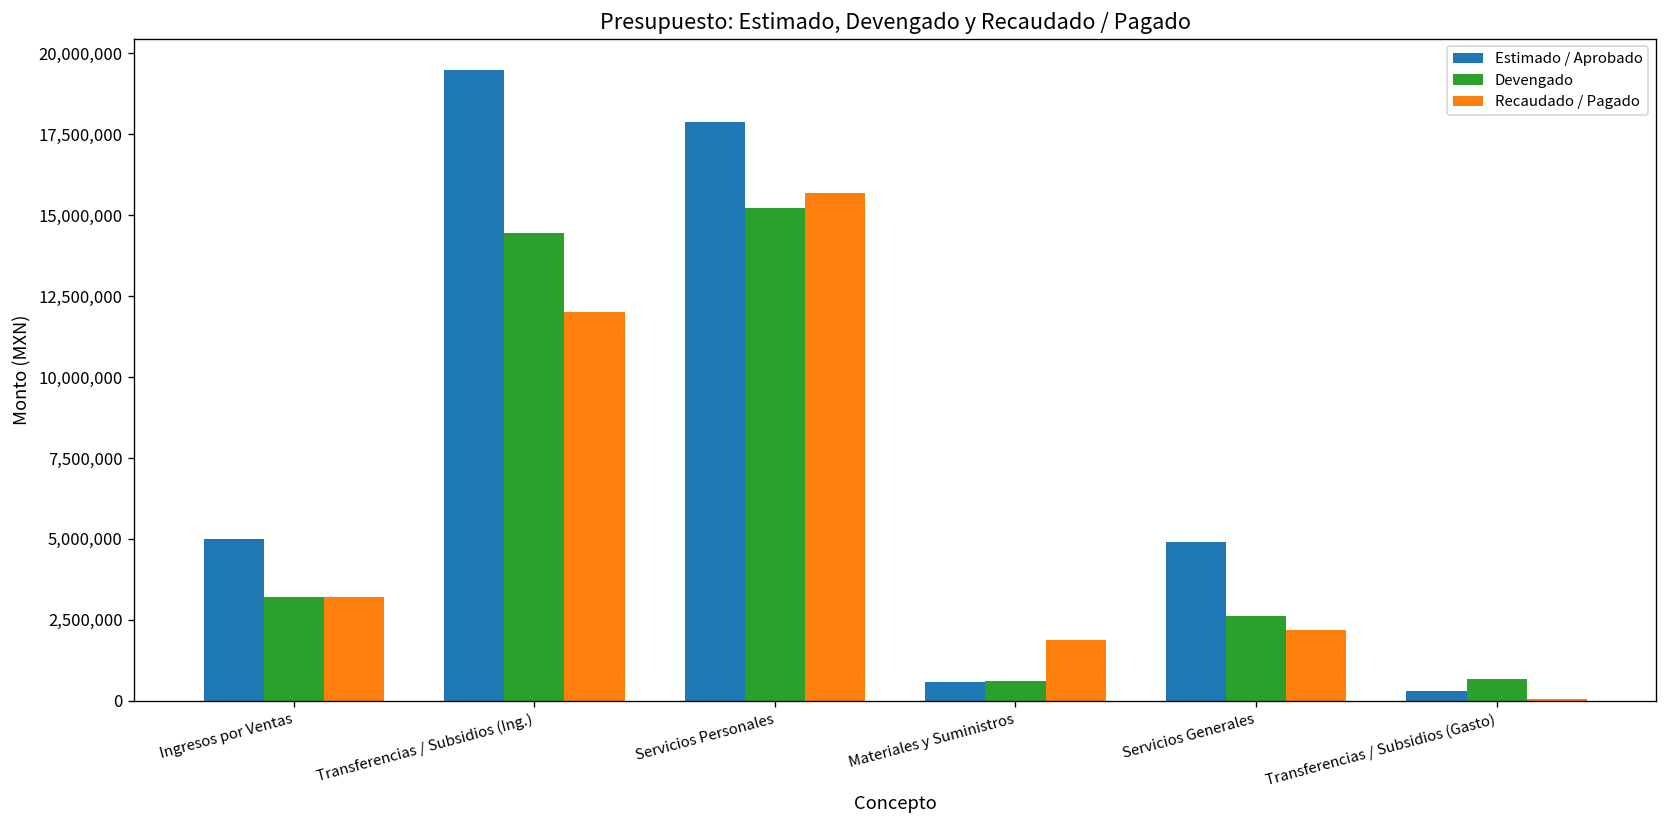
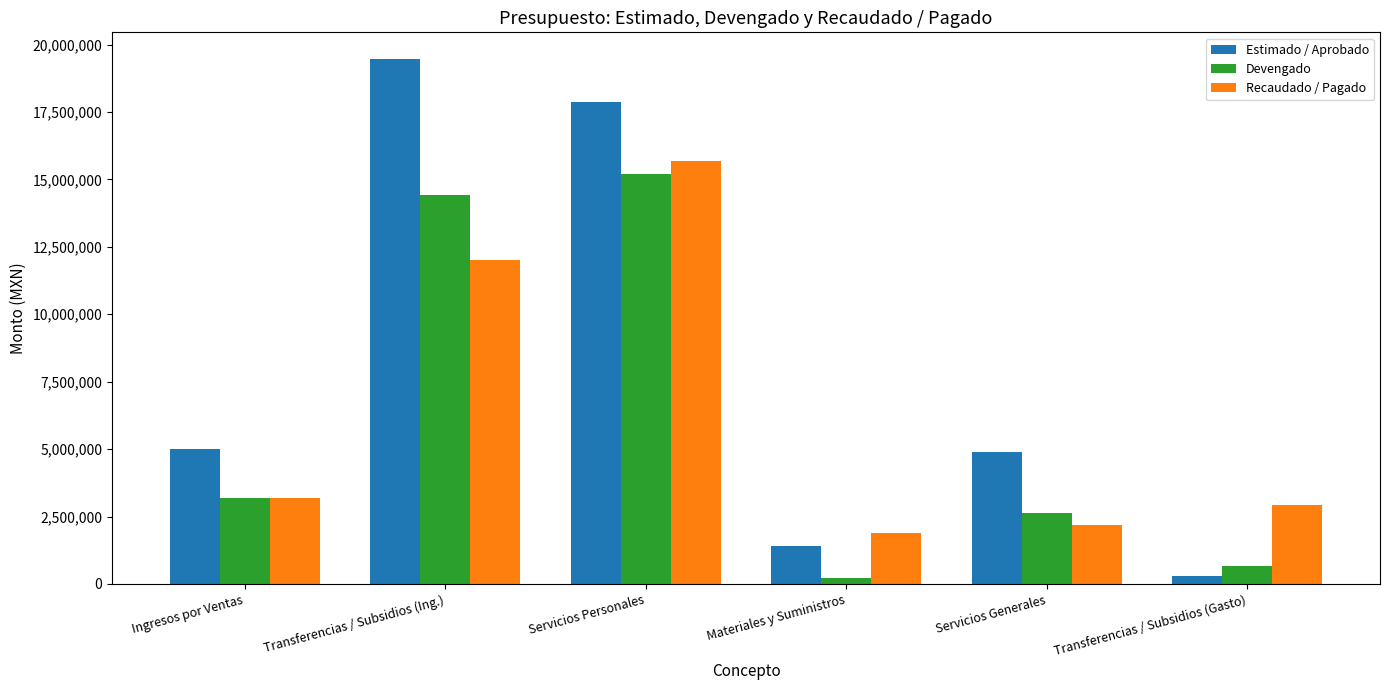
  {
    "Estimado / Aprobado": {
      "Ingresos por Ventas": "5,000,000",
      "Transferencias / Subsidios (Ing.)": "19,500,000",
      "Servicios Personales": "17,900,000",
-     "Materiales y Suministros": "600,000",
+     "Materiales y Suministros": "1,400,000",
      "Servicios Generales": "4,900,000",
      "Transferencias / Subsidios (Gasto)": "300,000"
    },
    "Devengado": {
      "Ingresos por Ventas": "3,200,000",
      "Transferencias / Subsidios (Ing.)": "14,400,000",
      "Servicios Personales": "15,200,000",
-     "Materiales y Suministros": "600,000",
+     "Materiales y Suministros": "200,000",
      "Servicios Generales": "2,600,000",
      "Transferencias / Subsidios (Gasto)": "700,000"
    },
    "Recaudado / Pagado": {
      "Ingresos por Ventas": "3,200,000",
      "Transferencias / Subsidios (Ing.)": "12,000,000",
      "Servicios Personales": "15,700,000",
      "Materiales y Suministros": "1,900,000",
      "Servicios Generales": "2,200,000",
-     "Transferencias / Subsidios (Gasto)": "100,000"
+     "Transferencias / Subsidios (Gasto)": "2,900,000"
    }
  }
